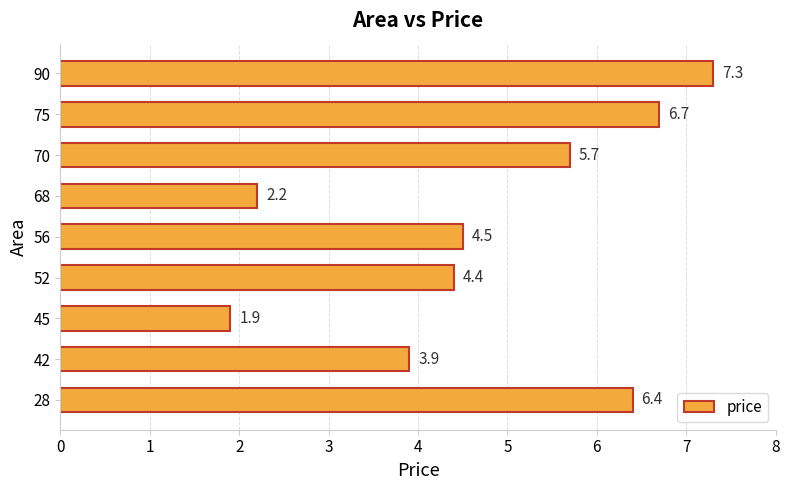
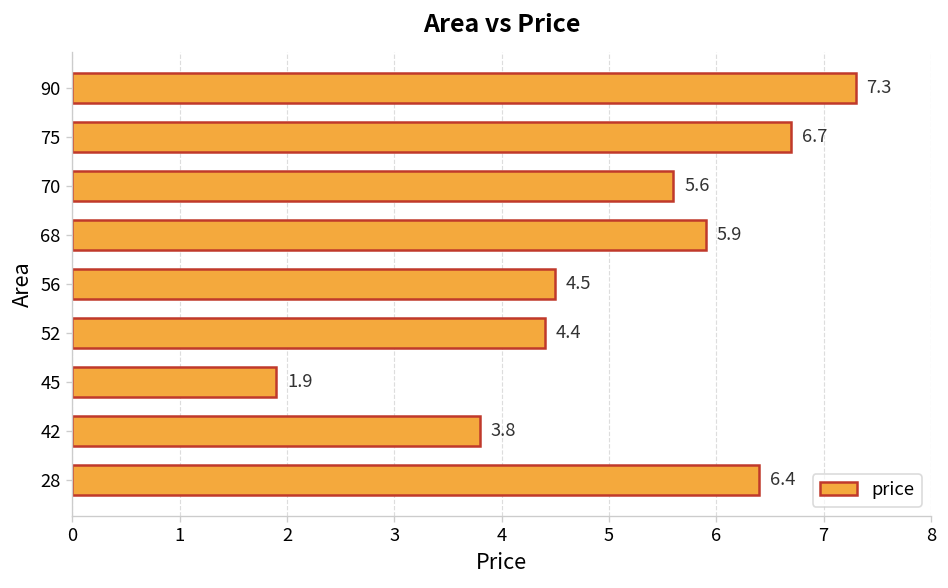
  {
    "90": 7.3,
    "75": 6.7,
-   "70": 5.7,
-   "68": 2.2,
+   "70": 5.6,
+   "68": 5.9,
    "56": 4.5,
    "52": 4.4,
    "45": 1.9,
-   "42": 3.9,
+   "42": 3.8,
    "28": 6.4
  }
